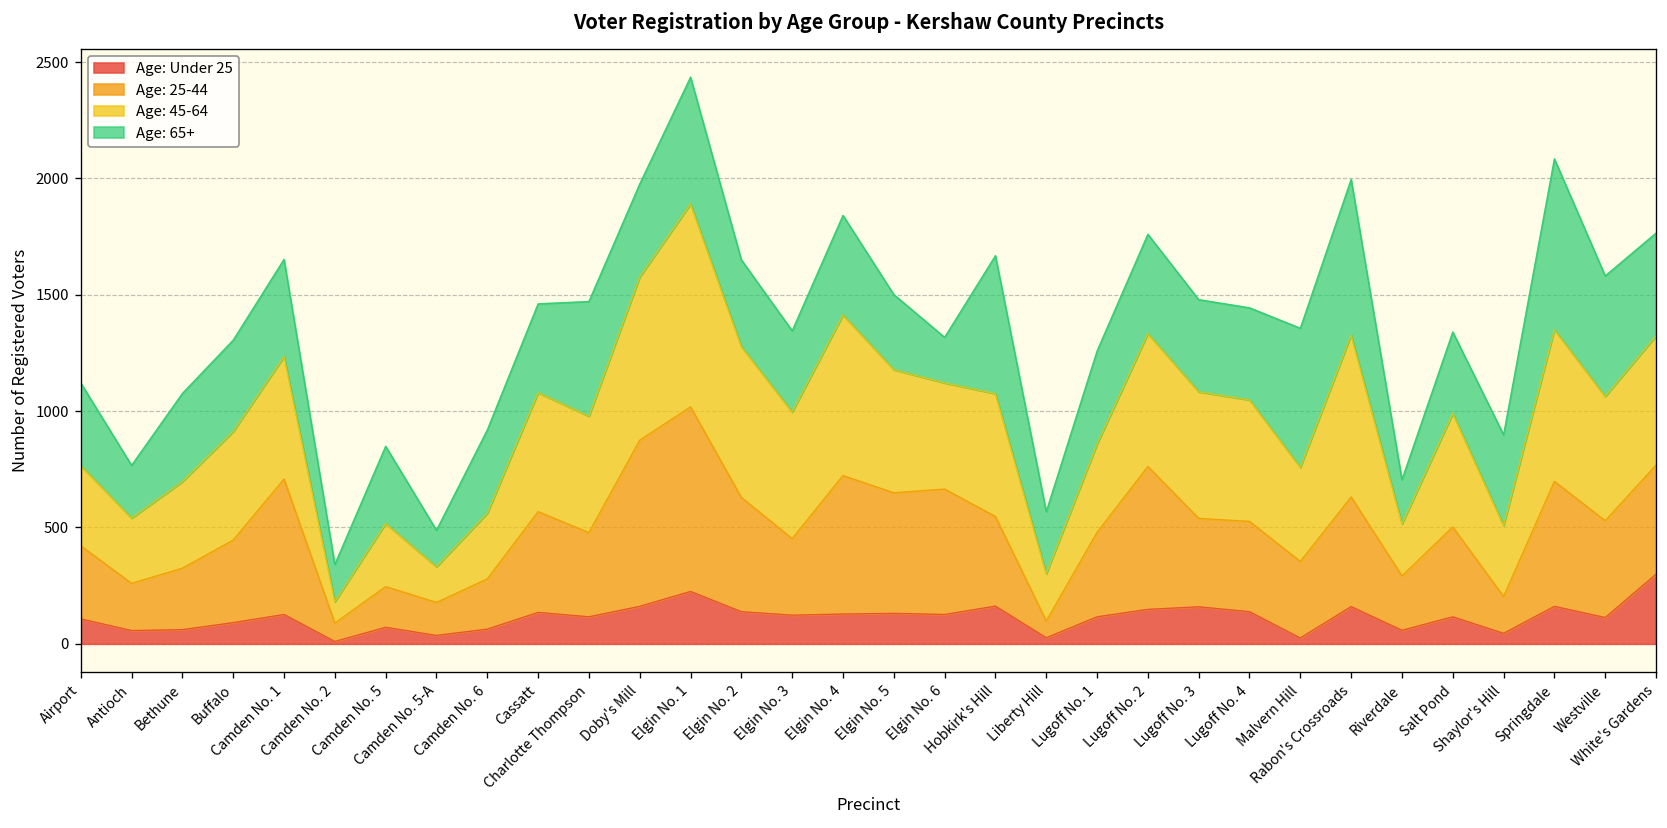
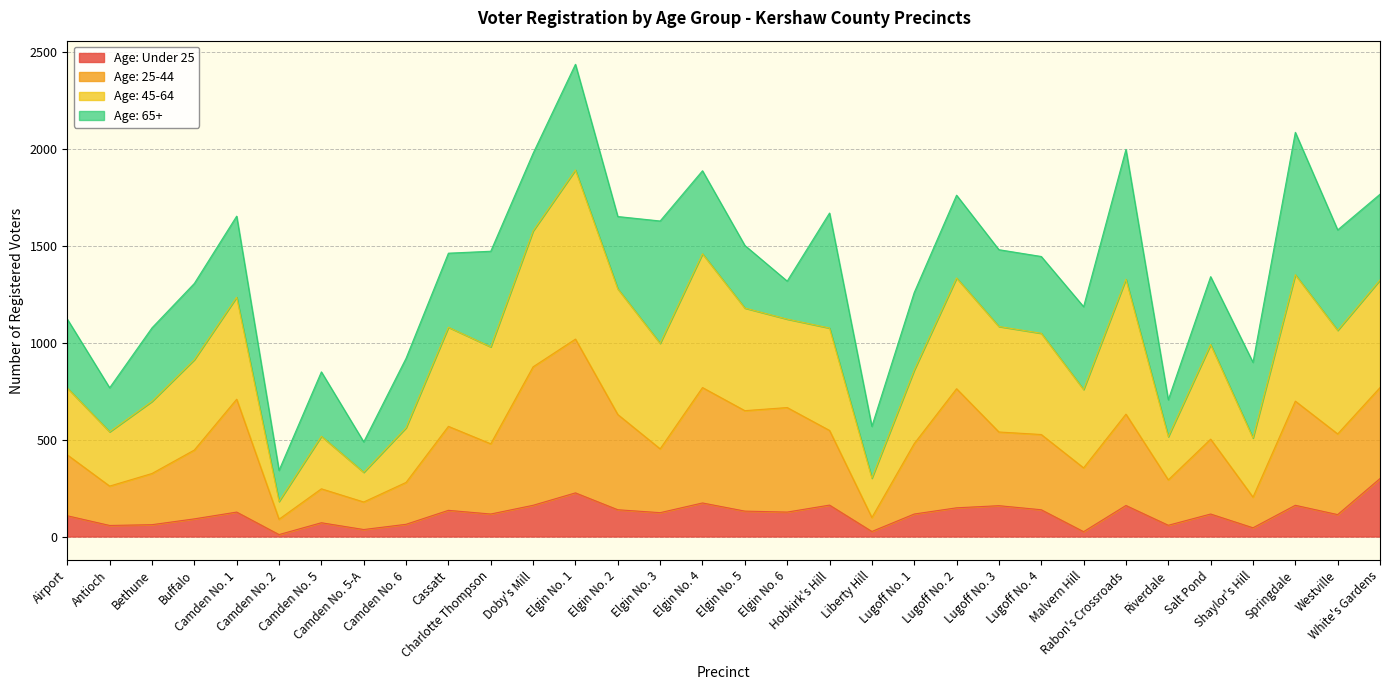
  {
    "Age: Under 25": {
      "Airport": 110,
      "Antioch": 60,
      "Bethune": 60,
      "Buffalo": 90,
      "Camden No. 1": 130,
      "Camden No. 2": 10,
      "Camden No. 5": 70,
      "Camden No. 5-A": 40,
      "Camden No. 6": 60,
      "Cassatt": 140,
      "Charlotte Thompson": 120,
      "Doby's Mill": 160,
      "Elgin No. 1": 230,
      "Elgin No. 2": 140,
      "Elgin No. 3": 120,
-     "Elgin No. 4": 130,
+     "Elgin No. 4": 170,
      "Elgin No. 5": 130,
      "Elgin No. 6": 130,
      "Hobkirk's Hill": 160,
      "Liberty Hill": 30,
      "Lugoff No. 1": 120,
      "Lugoff No. 2": 150,
      "Lugoff No. 3": 160,
      "Lugoff No. 4": 140,
      "Malvern Hill": 30,
      "Rabon's Crossroads": 160,
      "Riverdale": 60,
      "Salt Pond": 120,
      "Shaylor's Hill": 50,
      "Springdale": 160,
      "Westville": 110,
      "White's Gardens": 300
    },
    "Age: 65+": {
      "Airport": 360,
      "Antioch": 230,
      "Bethune": 380,
      "Buffalo": 390,
      "Camden No. 1": 420,
      "Camden No. 2": 160,
      "Camden No. 5": 330,
      "Camden No. 5-A": 160,
      "Camden No. 6": 360,
      "Cassatt": 380,
      "Charlotte Thompson": 490,
      "Doby's Mill": 400,
      "Elgin No. 1": 550,
      "Elgin No. 2": 370,
-     "Elgin No. 3": 350,
+     "Elgin No. 3": 630,
      "Elgin No. 4": 430,
      "Elgin No. 5": 320,
      "Elgin No. 6": 200,
      "Hobkirk's Hill": 590,
      "Liberty Hill": 270,
      "Lugoff No. 1": 400,
      "Lugoff No. 2": 430,
      "Lugoff No. 3": 400,
      "Lugoff No. 4": 400,
-     "Malvern Hill": 600,
+     "Malvern Hill": 430,
      "Rabon's Crossroads": 670,
      "Riverdale": 190,
      "Salt Pond": 350,
      "Shaylor's Hill": 390,
      "Springdale": 730,
      "Westville": 520,
      "White's Gardens": 440
    }
  }
